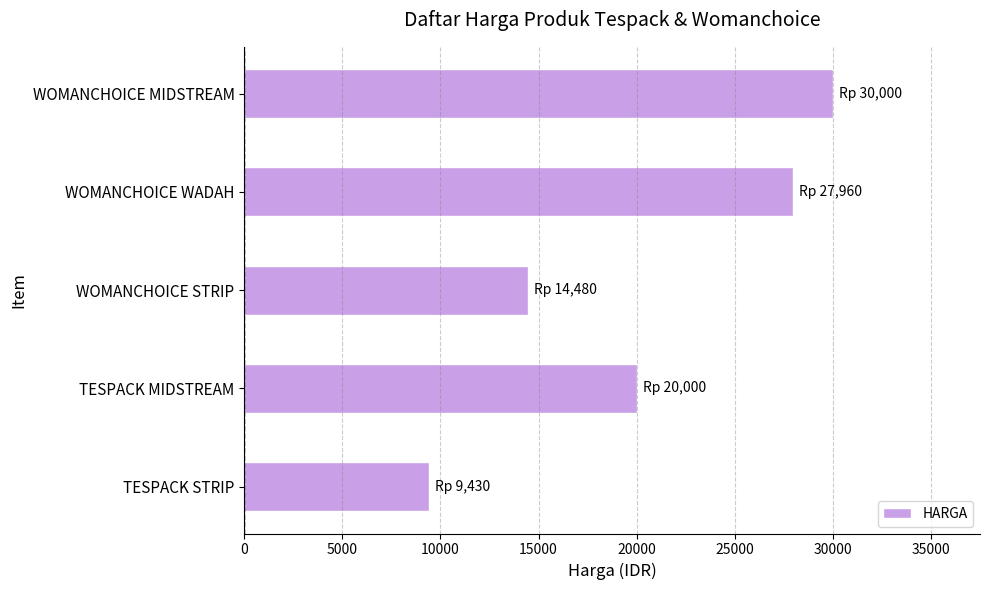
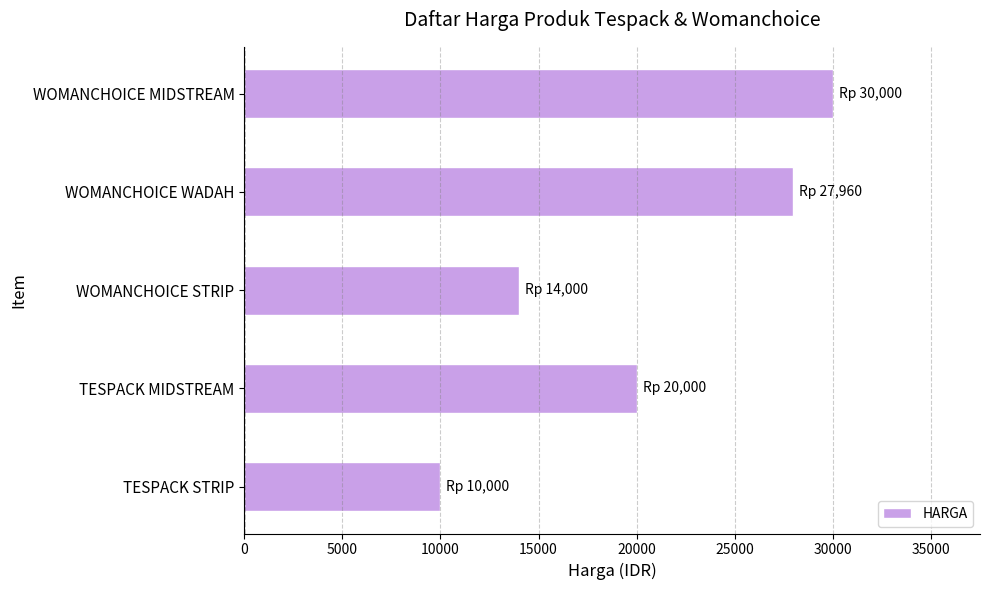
  {
    "WOMANCHOICE MIDSTREAM": "30,000",
    "WOMANCHOICE WADAH": "27,960",
-   "WOMANCHOICE STRIP": "14,480",
+   "WOMANCHOICE STRIP": "14,000",
    "TESPACK MIDSTREAM": "20,000",
-   "TESPACK STRIP": "9,430"
+   "TESPACK STRIP": "10,000"
  }
